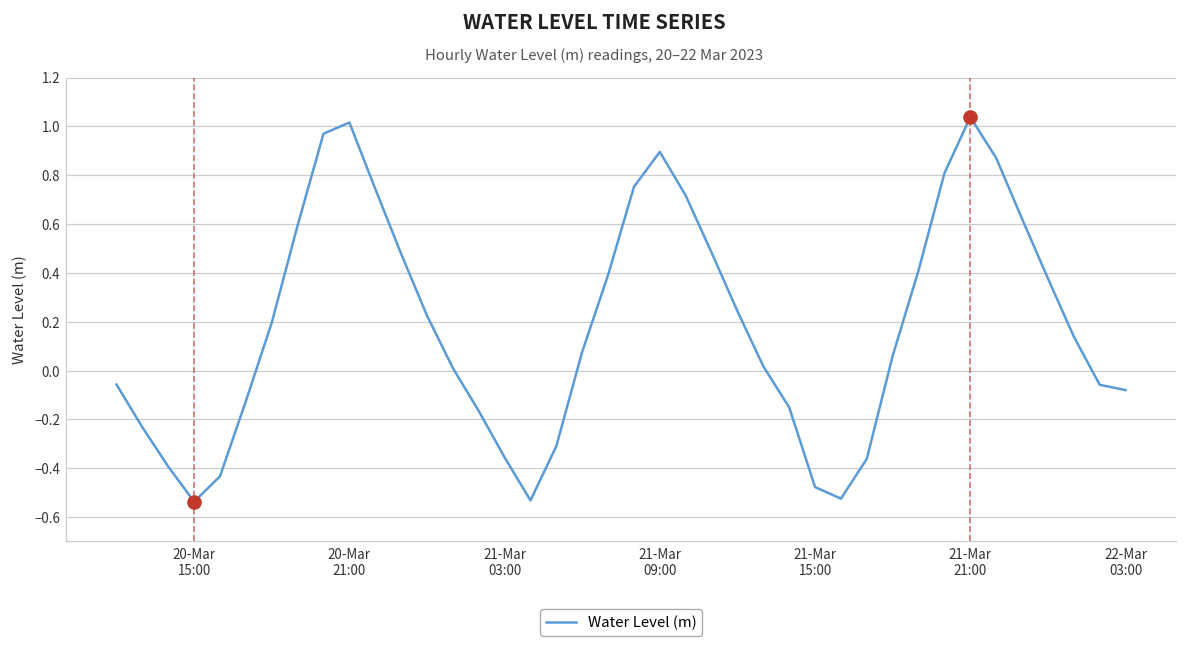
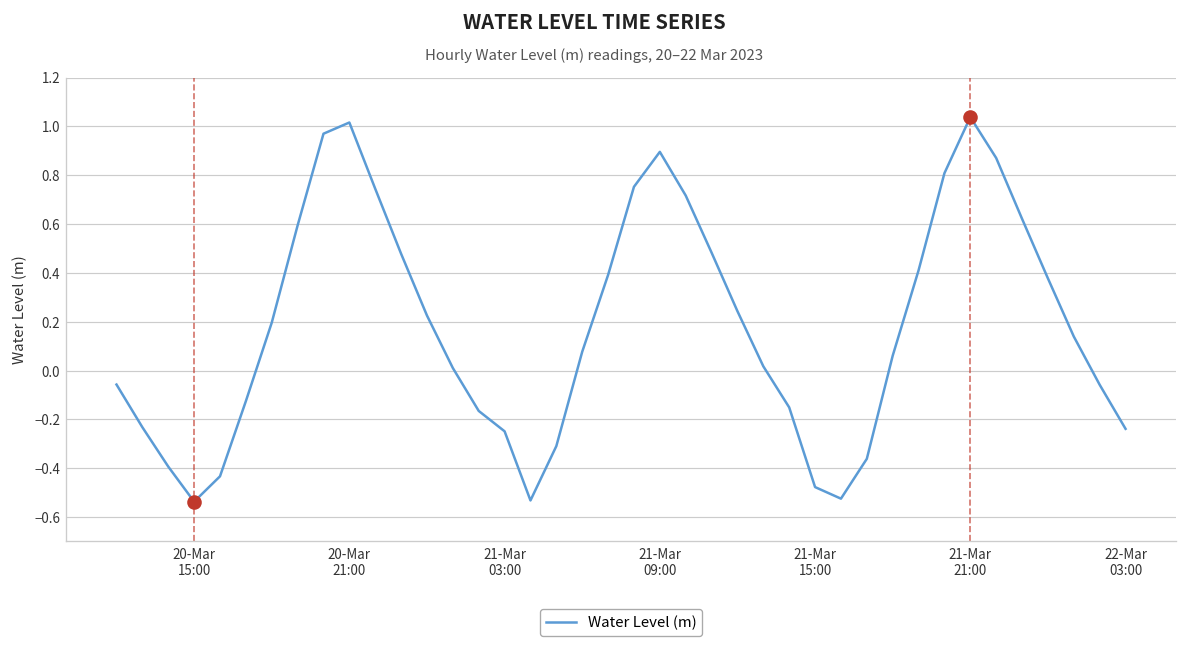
  {
    "Water Level (m)": {
      "20-Mar 21:00": 1.02,
-     "21-Mar 03:00": -0.36,
+     "21-Mar 03:00": -0.25,
      "21-Mar 09:00": 0.90,
      "21-Mar 15:00": -0.48,
-     "22-Mar 03:00": -0.08
+     "22-Mar 03:00": -0.24
    }
  }
